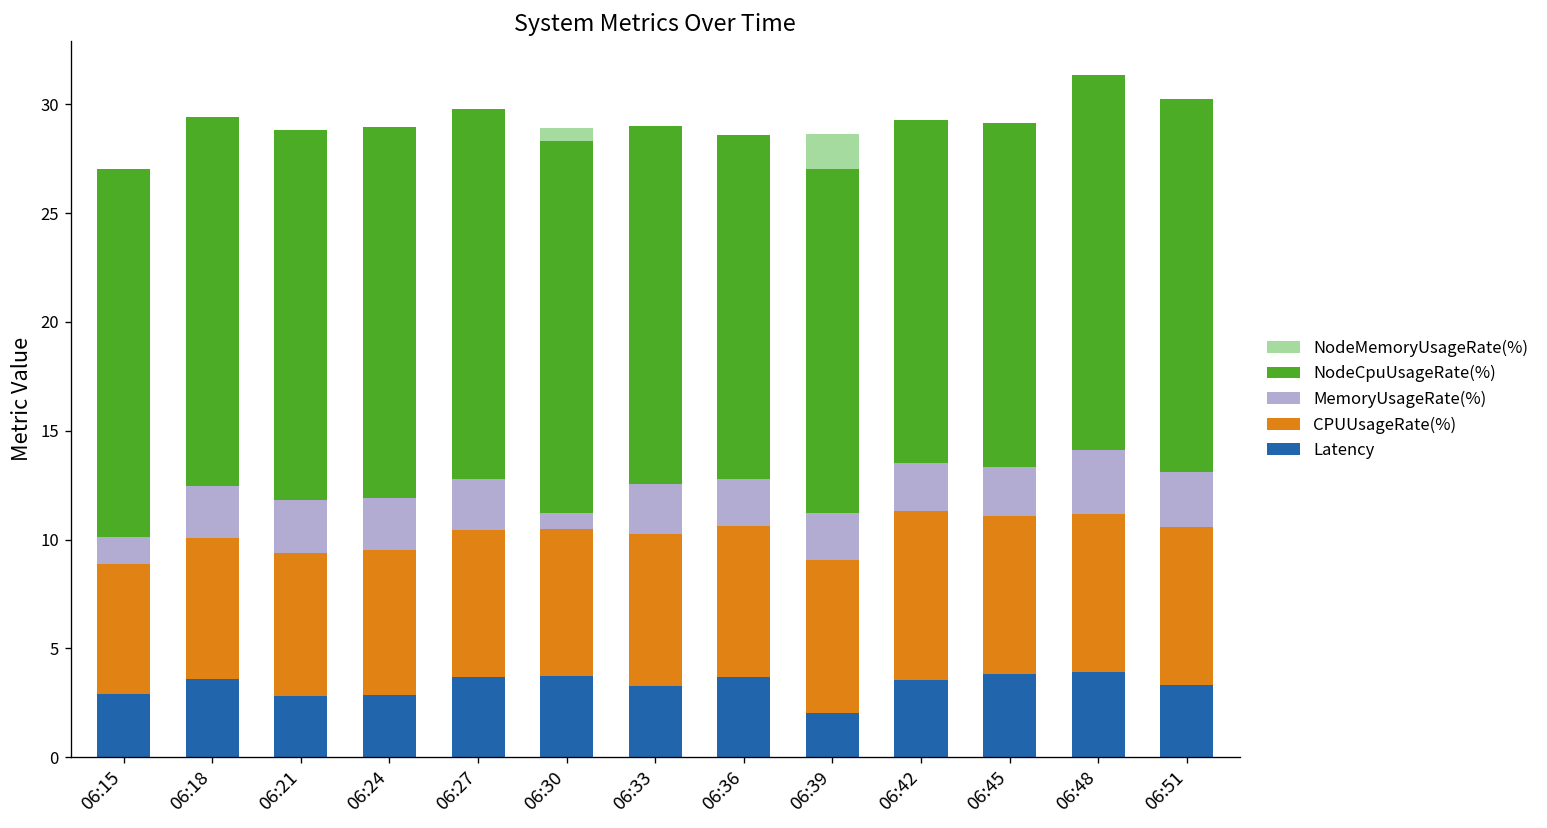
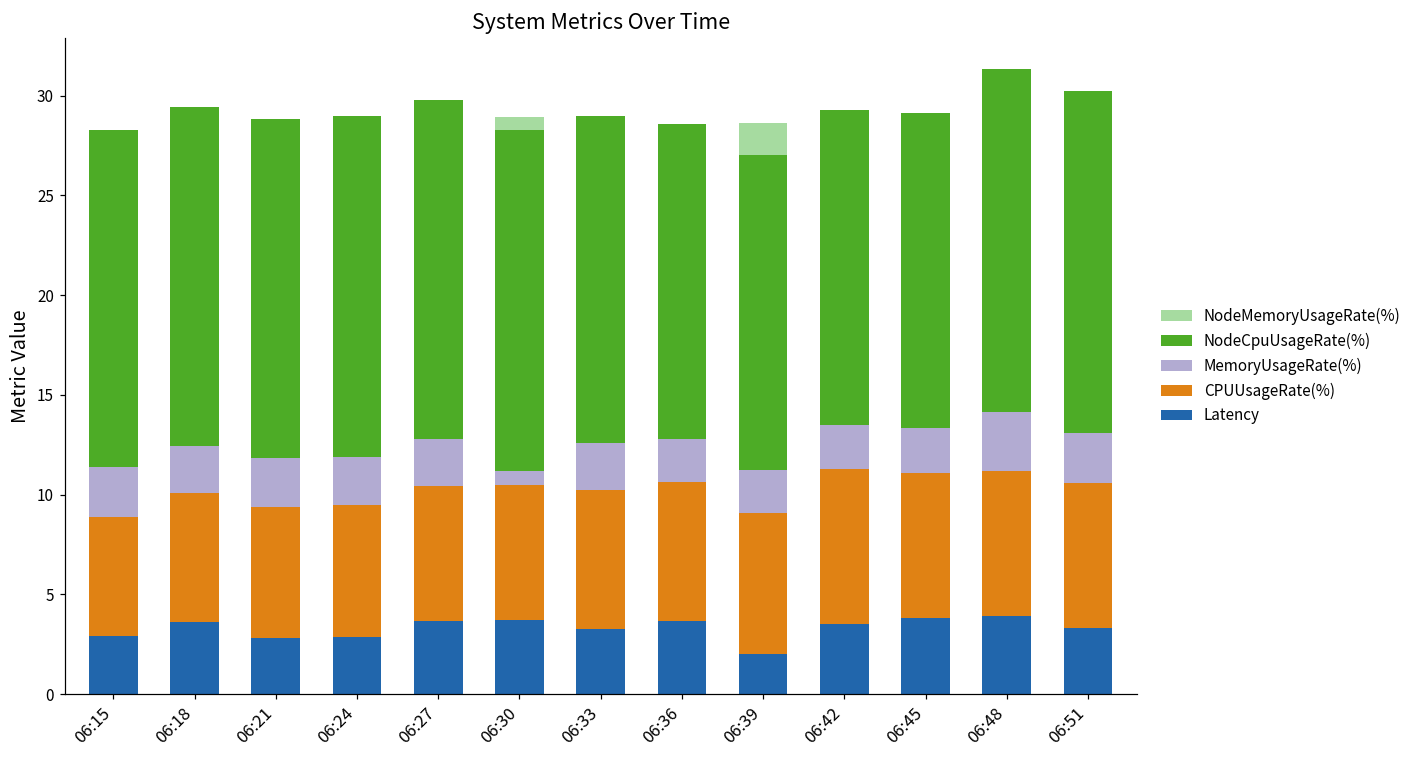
  {
    "Latency": {
      "06:15": 2.9,
      "06:18": 3.6,
      "06:21": 2.8,
      "06:24": 2.8,
      "06:27": 3.7,
      "06:30": 3.7,
      "06:33": 3.3,
      "06:36": 3.7,
      "06:39": 2.0,
      "06:42": 3.5,
      "06:45": 3.8,
      "06:48": 3.9,
      "06:51": 3.3
    },
    "CPUUsageRate(%)": {
      "06:15": 6.0,
      "06:18": 6.5,
      "06:21": 6.6,
      "06:24": 6.7,
      "06:27": 6.8,
      "06:30": 6.8,
      "06:33": 7.0,
      "06:36": 7.0,
      "06:39": 7.1,
      "06:42": 7.8,
      "06:45": 7.3,
      "06:48": 7.3,
      "06:51": 7.3
    },
    "MemoryUsageRate(%)": {
-     "06:15": 1.2,
+     "06:15": 2.5,
      "06:18": 2.4,
      "06:21": 2.5,
      "06:24": 2.4,
      "06:27": 2.3,
      "06:30": 0.7,
      "06:33": 2.3,
      "06:36": 2.1,
      "06:39": 2.2,
      "06:42": 2.2,
      "06:45": 2.2,
      "06:48": 3.0,
      "06:51": 2.5
    },
    "NodeCpuUsageRate(%)": {
      "06:15": 16.9,
      "06:18": 17.0,
      "06:21": 17.0,
      "06:24": 17.1,
      "06:27": 17.0,
      "06:30": 17.1,
      "06:33": 16.4,
      "06:36": 15.8,
      "06:39": 15.8,
      "06:42": 15.8,
      "06:45": 15.8,
      "06:48": 17.2,
      "06:51": 17.1
    },
    "NodeMemoryUsageRate(%)": {
      "06:30": 0.6,
      "06:39": 1.6
    }
  }
